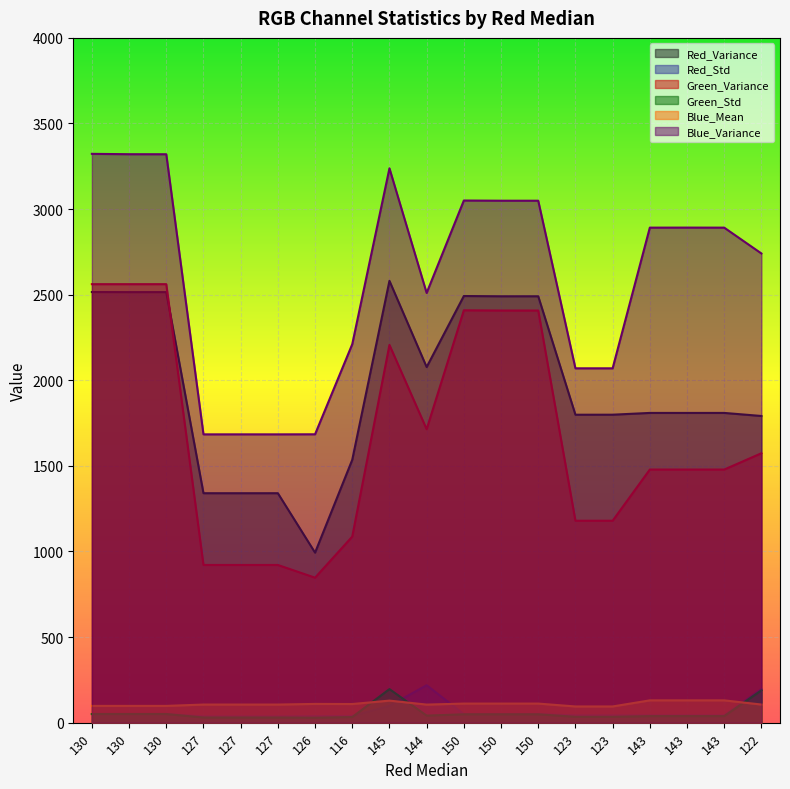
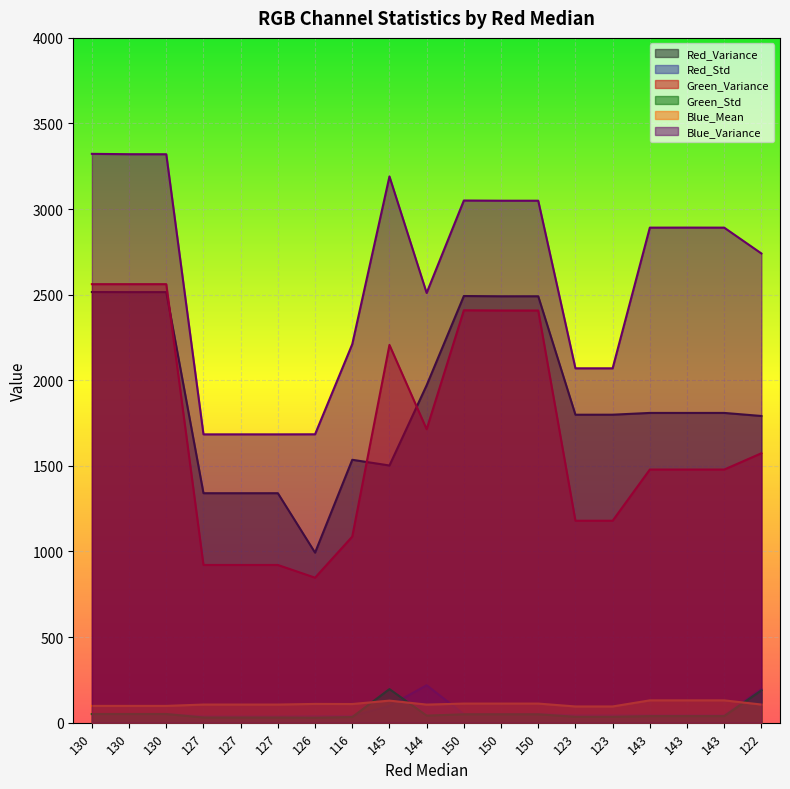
  {
    "Red_Variance": {
      "126": 990,
      "116": 1540,
-     "145": 2580,
-     "144": 2080,
+     "145": 1500,
+     "144": 1970,
      "122": 1790
    },
    "Red_Std": {
      "145": 100,
      "144": 220
    },
    "Green_Variance": {
      "126": 850,
      "116": 1090,
      "145": 2210,
      "144": 1710,
      "122": 1570
    },
    "Green_Std": {
      "145": 200,
      "144": 40
    },
    "Blue_Mean": {
      "126": 110,
      "116": 110,
      "145": 130,
      "144": 110,
      "122": 110
    },
    "Blue_Variance": {
      "126": 1680,
      "116": 2210,
-     "145": 3240,
+     "145": 3190,
      "144": 2510,
      "122": 2740
    }
  }
